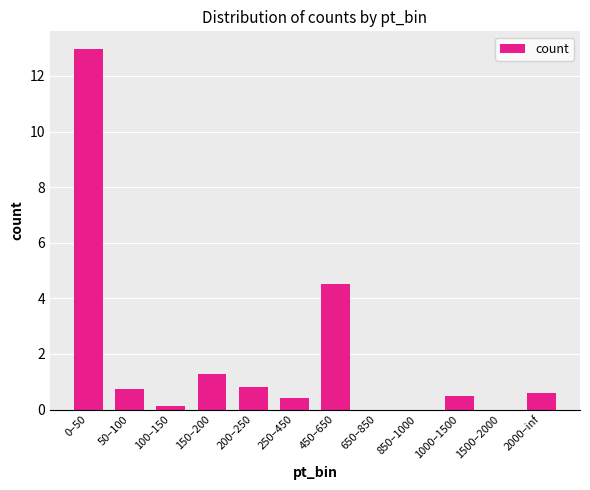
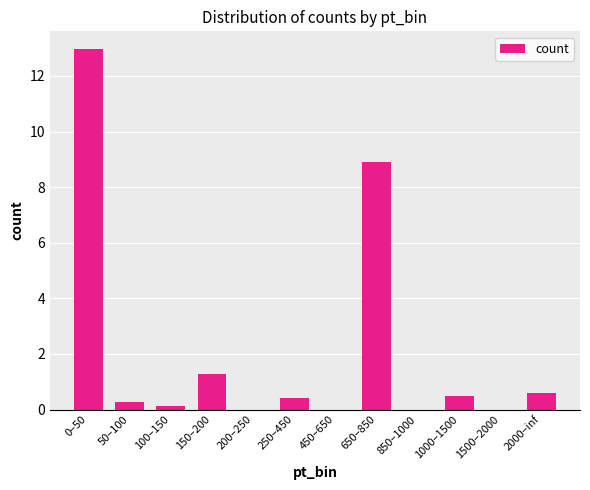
  {
    "0–50": 13.0,
-   "50–100": 0.7,
+   "50–100": 0.3,
    "100–150": 0.1,
    "150–200": 1.3,
-   "200–250": 0.8,
+   "200–250": 0.0,
    "250–450": 0.4,
-   "450–650": 4.5,
-   "650–850": 0.0,
+   "450–650": 0.0,
+   "650–850": 8.9,
    "850–1000": 0.0,
    "1000–1500": 0.5,
    "1500–2000": 0.0,
    "2000–inf": 0.6
  }
